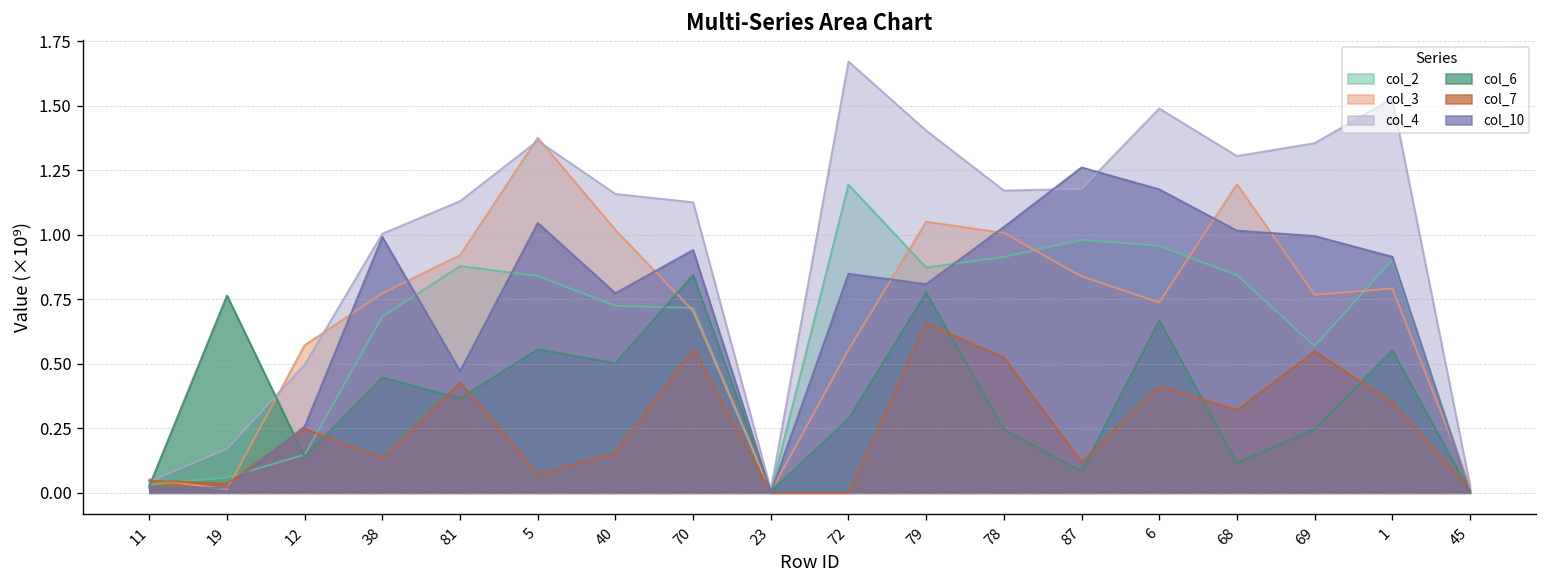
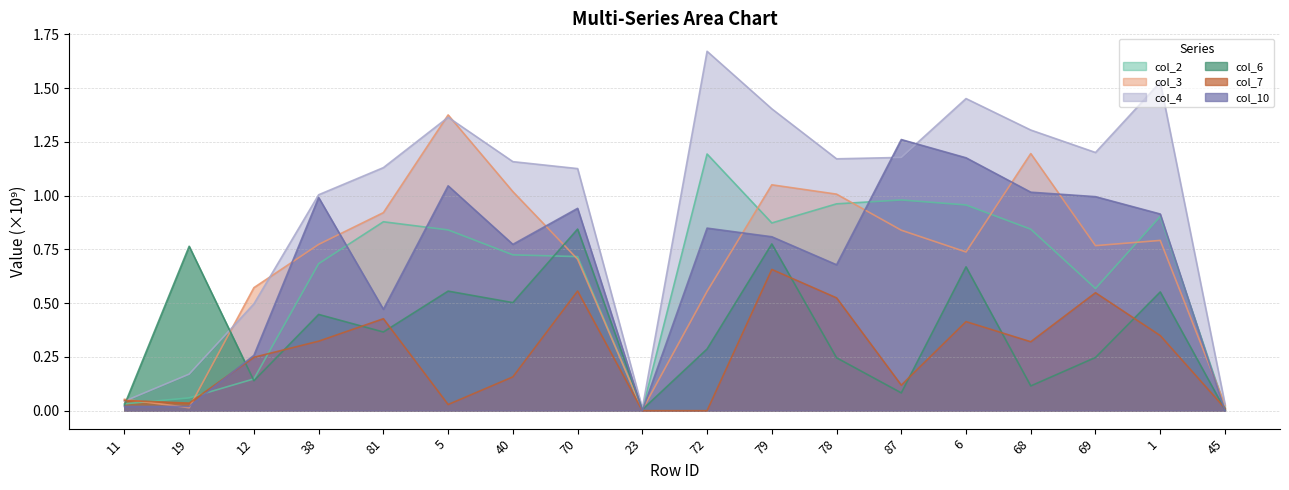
  {
    "col_2": {
      "19": 0.06,
      "38": 0.68,
      "81": 0.88,
      "5": 0.84,
      "40": 0.72,
      "70": 0.72,
      "72": 1.19,
      "79": 0.87,
-     "78": 0.91,
+     "78": 0.96,
      "87": 0.98,
      "6": 0.96,
      "68": 0.84,
      "69": 0.57
    },
    "col_3": {
      "12": 0.57,
      "38": 0.77,
      "81": 0.92,
      "40": 1.02,
      "70": 0.70,
      "72": 0.55,
      "79": 1.05,
      "78": 1.01,
      "87": 0.84,
      "6": 0.74,
      "68": 1.20,
      "69": 0.77,
      "1": 0.79
    },
    "col_4": {
      "19": 0.17,
      "12": 0.50,
      "38": 1.00,
      "81": 1.13,
      "40": 1.16,
      "70": 1.13,
      "72": 1.67,
      "79": 1.40,
      "78": 1.17,
      "87": 1.18,
-     "6": 1.49,
+     "6": 1.45,
      "68": 1.31,
-     "69": 1.35
+     "69": 1.20
    },
    "col_6": {
      "19": 0.76,
      "38": 0.45,
      "81": 0.37,
      "5": 0.56,
      "40": 0.50,
      "70": 0.84,
      "72": 0.29,
      "79": 0.78,
      "78": 0.25,
      "87": 0.08,
      "6": 0.67,
      "68": 0.12,
      "69": 0.25,
      "1": 0.55
    },
    "col_7": {
      "19": 0.04,
-     "38": 0.13,
+     "38": 0.32,
      "81": 0.43,
-     "5": 0.07,
+     "5": 0.03,
      "40": 0.16,
      "70": 0.56,
      "72": 0.00,
      "79": 0.66,
      "78": 0.52,
      "87": 0.12,
      "6": 0.41,
      "68": 0.32,
      "69": 0.55,
      "1": 0.35
    },
    "col_10": {
      "38": 0.99,
      "81": 0.47,
      "5": 1.05,
      "40": 0.77,
      "70": 0.94,
      "72": 0.85,
      "79": 0.81,
-     "78": 1.03,
+     "78": 0.68,
      "87": 1.26,
      "6": 1.18,
      "68": 1.02,
      "69": 1.00
    }
  }
